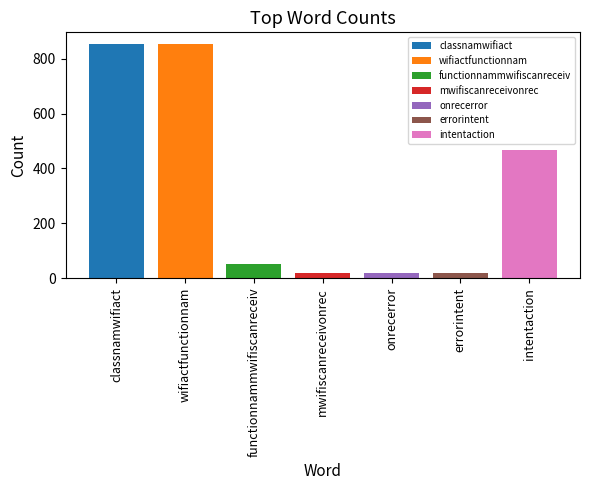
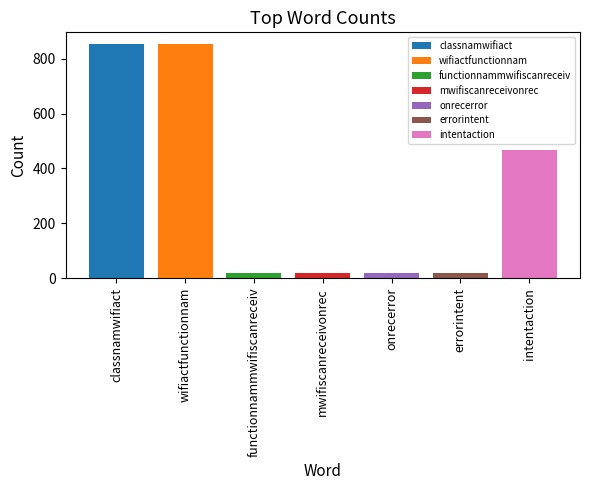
  {
    "classnamwifiact": 850,
    "wifiactfunctionnam": 850,
-   "functionnammwifiscanreceiv": 50,
+   "functionnammwifiscanreceiv": 20,
    "mwifiscanreceivonrec": 20,
    "onrecerror": 20,
    "errorintent": 20,
    "intentaction": 470
  }
